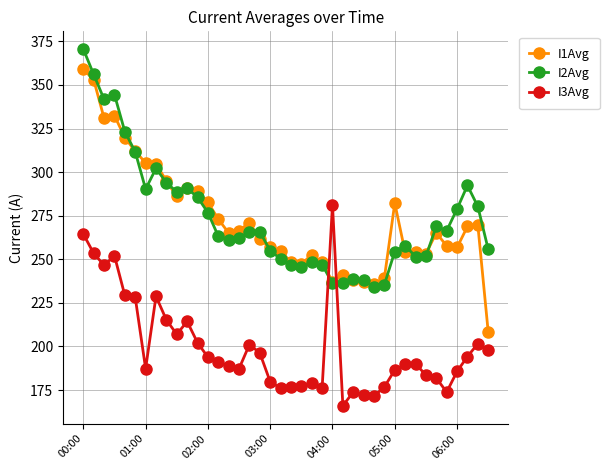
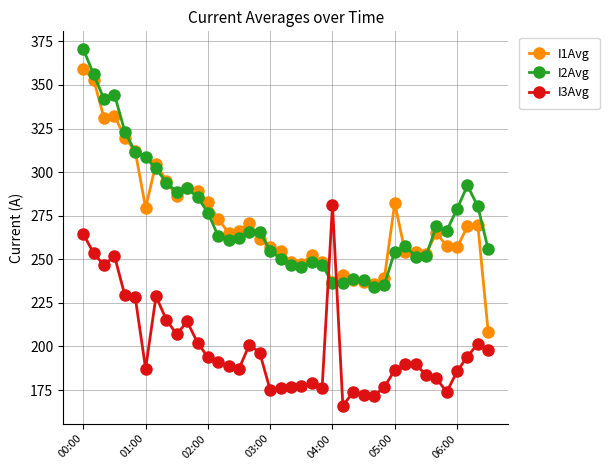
  {
    "I1Avg": {
      "00:00": 359,
-     "01:00": 305,
+     "01:00": 280,
      "02:00": 283,
      "03:00": 257,
      "05:00": 282,
      "06:00": 257
    },
    "I2Avg": {
      "00:00": 371,
-     "01:00": 290,
+     "01:00": 308,
      "02:00": 277,
      "03:00": 255,
      "05:00": 254,
      "06:00": 279
    },
    "I3Avg": {
      "00:00": 264,
      "01:00": 187,
      "02:00": 194,
-     "03:00": 180,
+     "03:00": 175,
      "04:00": 281,
      "05:00": 186,
      "06:00": 186
    }
  }
